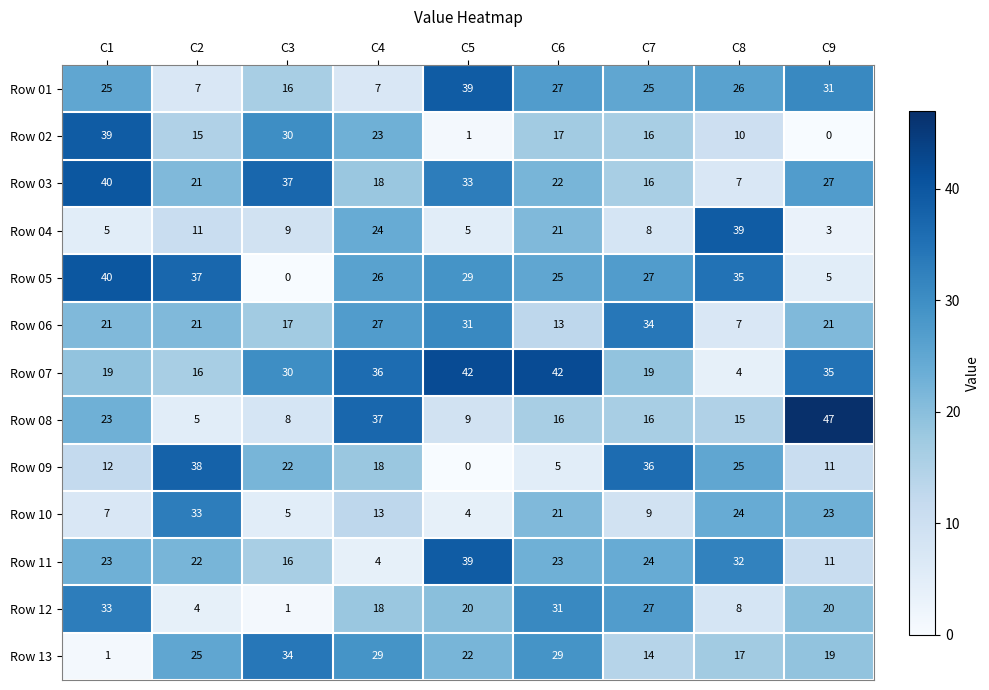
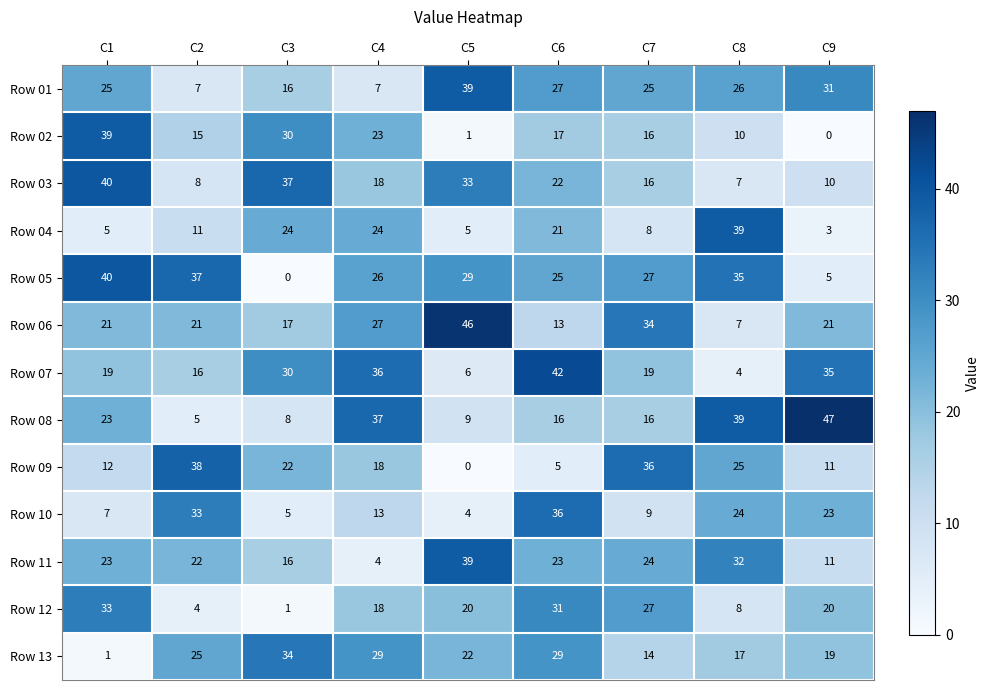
  {
    "Row 01": {
      "C1": 25,
      "C2": 7,
      "C3": 16,
      "C4": 7,
      "C5": 39,
      "C6": 27,
      "C7": 25,
      "C8": 26,
      "C9": 31
    },
    "Row 02": {
      "C1": 39,
      "C2": 15,
      "C3": 30,
      "C4": 23,
      "C5": 1,
      "C6": 17,
      "C7": 16,
      "C8": 10,
      "C9": 0
    },
    "Row 03": {
      "C1": 40,
-     "C2": 21,
+     "C2": 8,
      "C3": 37,
      "C4": 18,
      "C5": 33,
      "C6": 22,
      "C7": 16,
      "C8": 7,
-     "C9": 27
+     "C9": 10
    },
    "Row 04": {
      "C1": 5,
      "C2": 11,
-     "C3": 9,
+     "C3": 24,
      "C4": 24,
      "C5": 5,
      "C6": 21,
      "C7": 8,
      "C8": 39,
      "C9": 3
    },
    "Row 05": {
      "C1": 40,
      "C2": 37,
      "C3": 0,
      "C4": 26,
      "C5": 29,
      "C6": 25,
      "C7": 27,
      "C8": 35,
      "C9": 5
    },
    "Row 06": {
      "C1": 21,
      "C2": 21,
      "C3": 17,
      "C4": 27,
-     "C5": 31,
+     "C5": 46,
      "C6": 13,
      "C7": 34,
      "C8": 7,
      "C9": 21
    },
    "Row 07": {
      "C1": 19,
      "C2": 16,
      "C3": 30,
      "C4": 36,
-     "C5": 42,
+     "C5": 6,
      "C6": 42,
      "C7": 19,
      "C8": 4,
      "C9": 35
    },
    "Row 08": {
      "C1": 23,
      "C2": 5,
      "C3": 8,
      "C4": 37,
      "C5": 9,
      "C6": 16,
      "C7": 16,
-     "C8": 15,
+     "C8": 39,
      "C9": 47
    },
    "Row 09": {
      "C1": 12,
      "C2": 38,
      "C3": 22,
      "C4": 18,
      "C5": 0,
      "C6": 5,
      "C7": 36,
      "C8": 25,
      "C9": 11
    },
    "Row 10": {
      "C1": 7,
      "C2": 33,
      "C3": 5,
      "C4": 13,
      "C5": 4,
-     "C6": 21,
+     "C6": 36,
      "C7": 9,
      "C8": 24,
      "C9": 23
    },
    "Row 11": {
      "C1": 23,
      "C2": 22,
      "C3": 16,
      "C4": 4,
      "C5": 39,
      "C6": 23,
      "C7": 24,
      "C8": 32,
      "C9": 11
    },
    "Row 12": {
      "C1": 33,
      "C2": 4,
      "C3": 1,
      "C4": 18,
      "C5": 20,
      "C6": 31,
      "C7": 27,
      "C8": 8,
      "C9": 20
    },
    "Row 13": {
      "C1": 1,
      "C2": 25,
      "C3": 34,
      "C4": 29,
      "C5": 22,
      "C6": 29,
      "C7": 14,
      "C8": 17,
      "C9": 19
    }
  }
